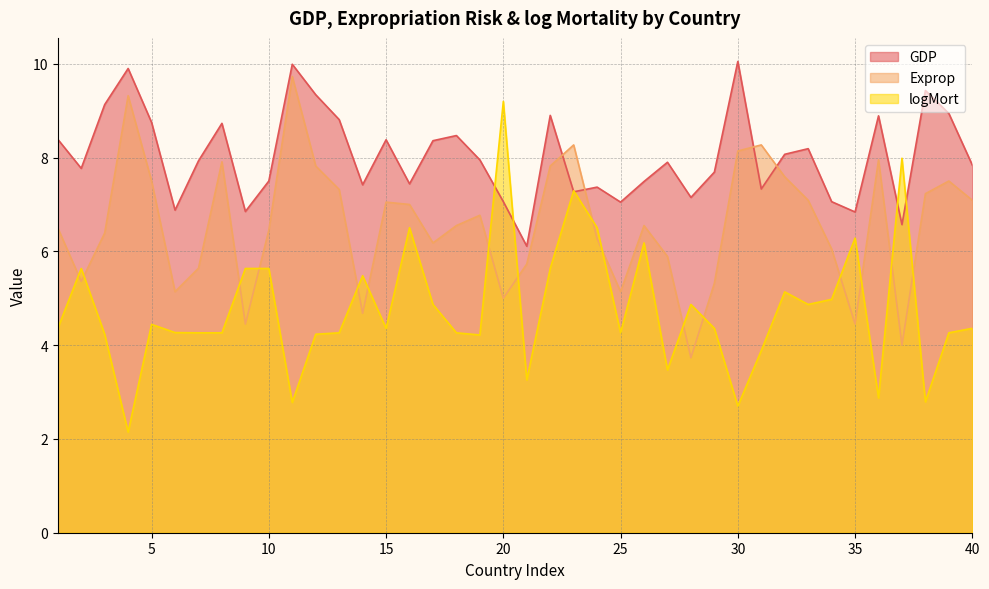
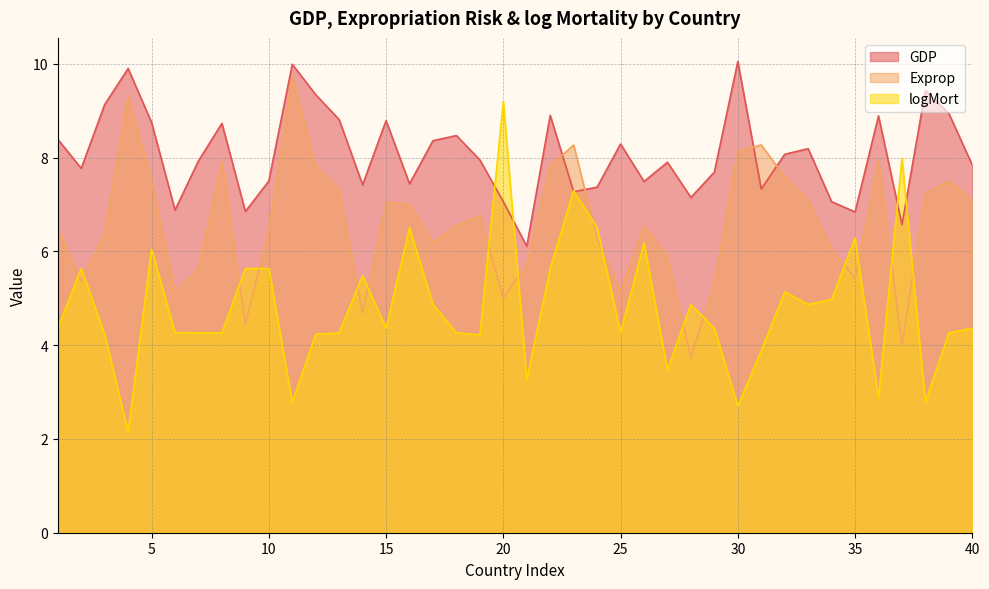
  {
    "GDP": {
      "5": 8.8,
      "10": 7.5,
-     "15": 8.4,
+     "15": 8.8,
      "20": 7.1,
-     "25": 7.1,
+     "25": 8.3,
      "30": 10.1,
      "35": 6.8,
      "40": 7.8
    },
    "Exprop": {
      "5": 7.5,
      "10": 6.5,
      "15": 7.1,
      "20": 5.0,
      "25": 5.1,
      "30": 8.1,
-     "35": 4.5,
+     "35": 5.4,
      "40": 7.1
    },
    "logMort": {
-     "5": 4.4,
+     "5": 6.0,
      "10": 5.6,
      "15": 4.4,
      "20": 9.2,
      "25": 4.3,
      "30": 2.7,
      "35": 6.3,
      "40": 4.4
    }
  }
